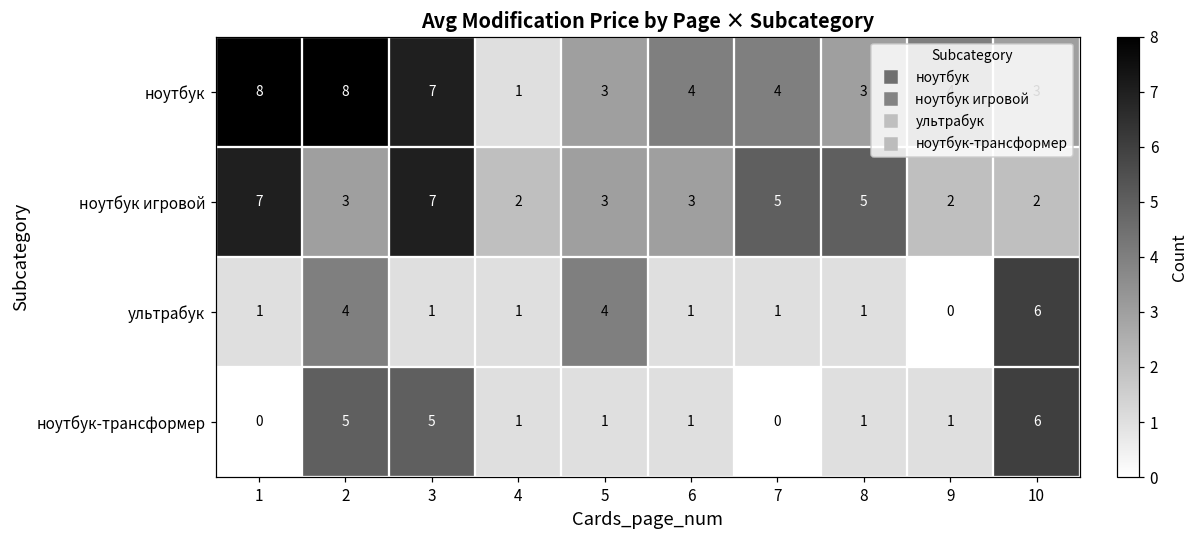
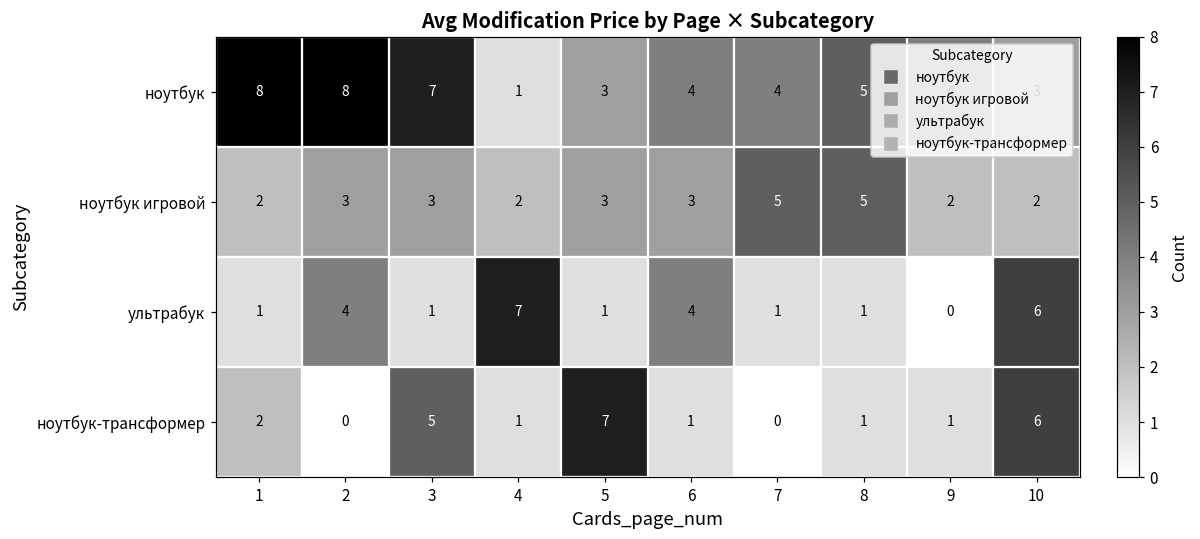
  {
    "ноутбук": {
      "1": 8,
      "2": 8,
      "3": 7,
      "4": 1,
      "5": 3,
      "6": 4,
      "7": 4,
-     "8": 3
+     "8": 5
    },
    "ноутбук игровой": {
-     "1": 7,
+     "1": 2,
      "2": 3,
-     "3": 7,
+     "3": 3,
      "4": 2,
      "5": 3,
      "6": 3,
      "7": 5,
      "8": 5,
      "9": 2,
      "10": 2
    },
    "ультрабук": {
      "1": 1,
      "2": 4,
      "3": 1,
-     "4": 1,
-     "5": 4,
-     "6": 1,
+     "4": 7,
+     "5": 1,
+     "6": 4,
      "7": 1,
      "8": 1,
      "9": 0,
      "10": 6
    },
    "ноутбук-трансформер": {
-     "1": 0,
-     "2": 5,
+     "1": 2,
+     "2": 0,
      "3": 5,
      "4": 1,
-     "5": 1,
+     "5": 7,
      "6": 1,
      "7": 0,
      "8": 1,
      "9": 1,
      "10": 6
    }
  }
